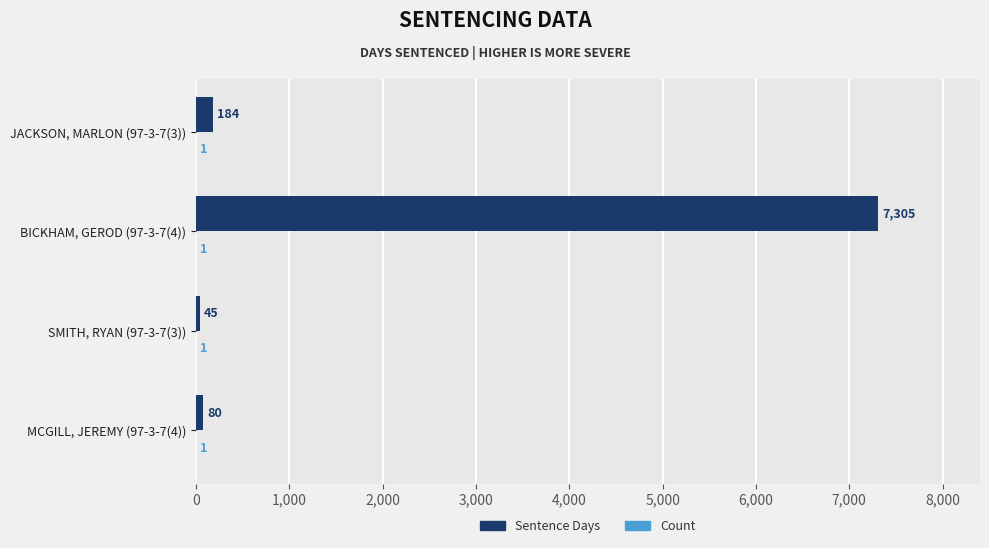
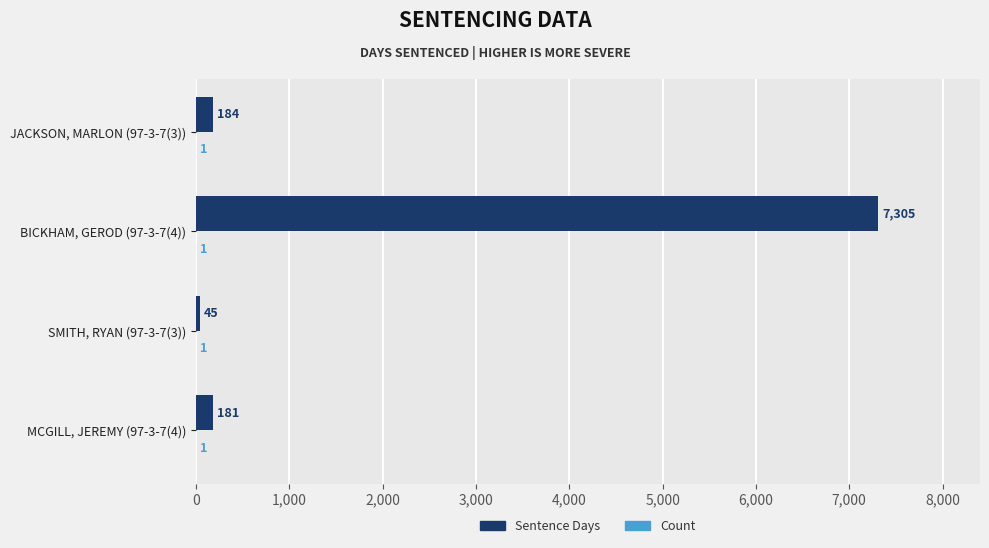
  {
    "Sentence Days": {
      "JACKSON, MARLON (97-3-7(3))": "184",
      "BICKHAM, GEROD (97-3-7(4))": "7,305",
      "SMITH, RYAN (97-3-7(3))": "45",
-     "MCGILL, JEREMY (97-3-7(4))": "80"
+     "MCGILL, JEREMY (97-3-7(4))": "181"
    },
    "Count": {
      "JACKSON, MARLON (97-3-7(3))": "1",
      "BICKHAM, GEROD (97-3-7(4))": "1",
      "SMITH, RYAN (97-3-7(3))": "1",
      "MCGILL, JEREMY (97-3-7(4))": "1"
    }
  }
